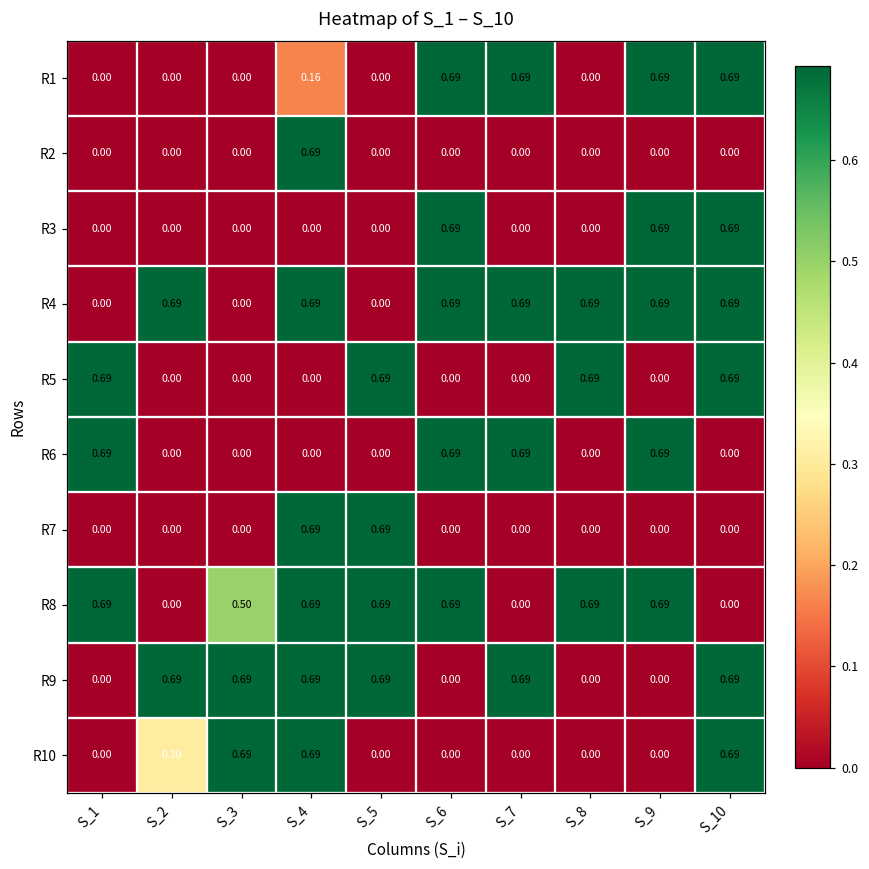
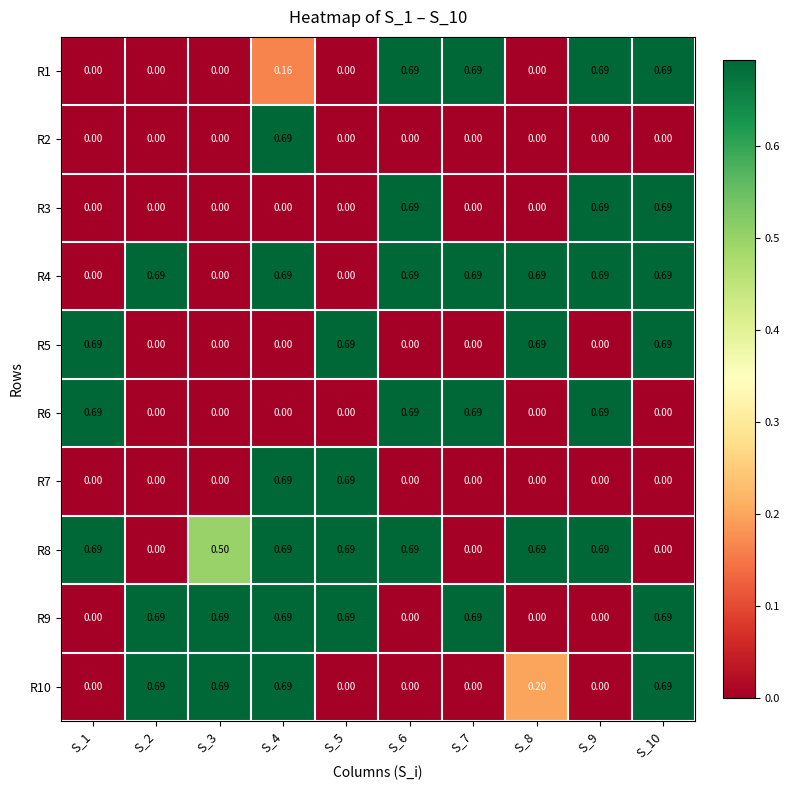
  {
    "R1": {
      "S_1": 0.00,
      "S_2": 0.00,
      "S_3": 0.00,
      "S_4": 0.16,
      "S_5": 0.00,
      "S_6": 0.69,
      "S_7": 0.69,
      "S_8": 0.00,
      "S_9": 0.69,
      "S_10": 0.69
    },
    "R2": {
      "S_1": 0.00,
      "S_2": 0.00,
      "S_3": 0.00,
      "S_4": 0.69,
      "S_5": 0.00,
      "S_6": 0.00,
      "S_7": 0.00,
      "S_8": 0.00,
      "S_9": 0.00,
      "S_10": 0.00
    },
    "R3": {
      "S_1": 0.00,
      "S_2": 0.00,
      "S_3": 0.00,
      "S_4": 0.00,
      "S_5": 0.00,
      "S_6": 0.69,
      "S_7": 0.00,
      "S_8": 0.00,
      "S_9": 0.69,
      "S_10": 0.69
    },
    "R4": {
      "S_1": 0.00,
      "S_2": 0.69,
      "S_3": 0.00,
      "S_4": 0.69,
      "S_5": 0.00,
      "S_6": 0.69,
      "S_7": 0.69,
      "S_8": 0.69,
      "S_9": 0.69,
      "S_10": 0.69
    },
    "R5": {
      "S_1": 0.69,
      "S_2": 0.00,
      "S_3": 0.00,
      "S_4": 0.00,
      "S_5": 0.69,
      "S_6": 0.00,
      "S_7": 0.00,
      "S_8": 0.69,
      "S_9": 0.00,
      "S_10": 0.69
    },
    "R6": {
      "S_1": 0.69,
      "S_2": 0.00,
      "S_3": 0.00,
      "S_4": 0.00,
      "S_5": 0.00,
      "S_6": 0.69,
      "S_7": 0.69,
      "S_8": 0.00,
      "S_9": 0.69,
      "S_10": 0.00
    },
    "R7": {
      "S_1": 0.00,
      "S_2": 0.00,
      "S_3": 0.00,
      "S_4": 0.69,
      "S_5": 0.69,
      "S_6": 0.00,
      "S_7": 0.00,
      "S_8": 0.00,
      "S_9": 0.00,
      "S_10": 0.00
    },
    "R8": {
      "S_1": 0.69,
      "S_2": 0.00,
      "S_3": 0.50,
      "S_4": 0.69,
      "S_5": 0.69,
      "S_6": 0.69,
      "S_7": 0.00,
      "S_8": 0.69,
      "S_9": 0.69,
      "S_10": 0.00
    },
    "R9": {
      "S_1": 0.00,
      "S_2": 0.69,
      "S_3": 0.69,
      "S_4": 0.69,
      "S_5": 0.69,
      "S_6": 0.00,
      "S_7": 0.69,
      "S_8": 0.00,
      "S_9": 0.00,
      "S_10": 0.69
    },
    "R10": {
      "S_1": 0.00,
-     "S_2": 0.30,
+     "S_2": 0.69,
      "S_3": 0.69,
      "S_4": 0.69,
      "S_5": 0.00,
      "S_6": 0.00,
      "S_7": 0.00,
-     "S_8": 0.00,
+     "S_8": 0.20,
      "S_9": 0.00,
      "S_10": 0.69
    }
  }
